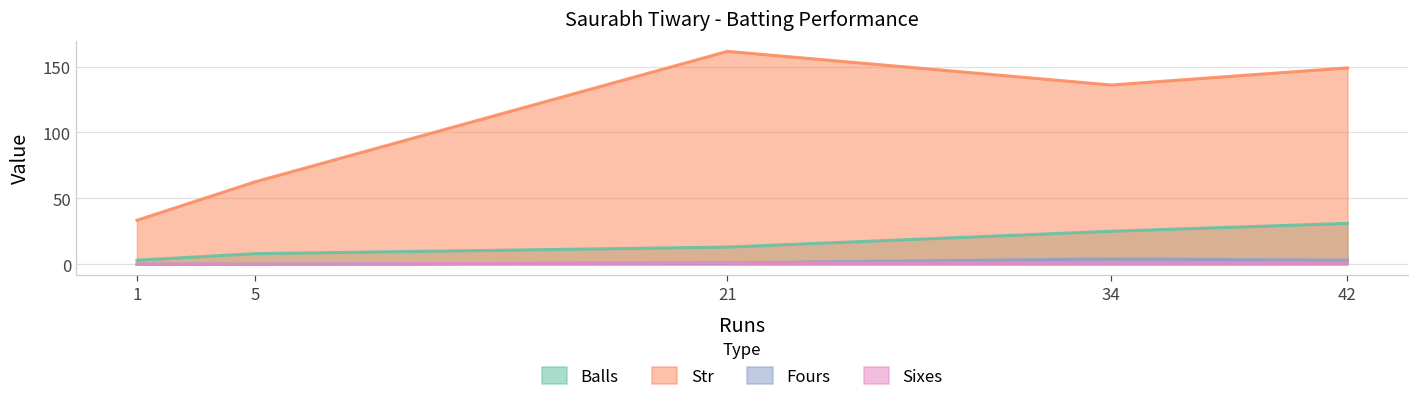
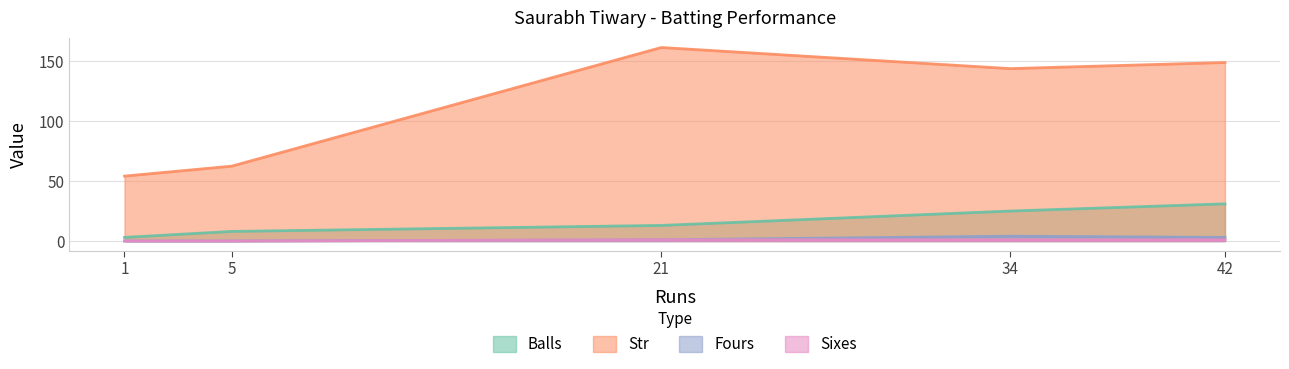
  {
    "Str": {
-     "1": 33,
+     "1": 54,
      "5": 63,
      "21": 162,
-     "34": 136,
+     "34": 144,
      "42": 149
    },
    "Sixes": {
      "34": 1
    }
  }
